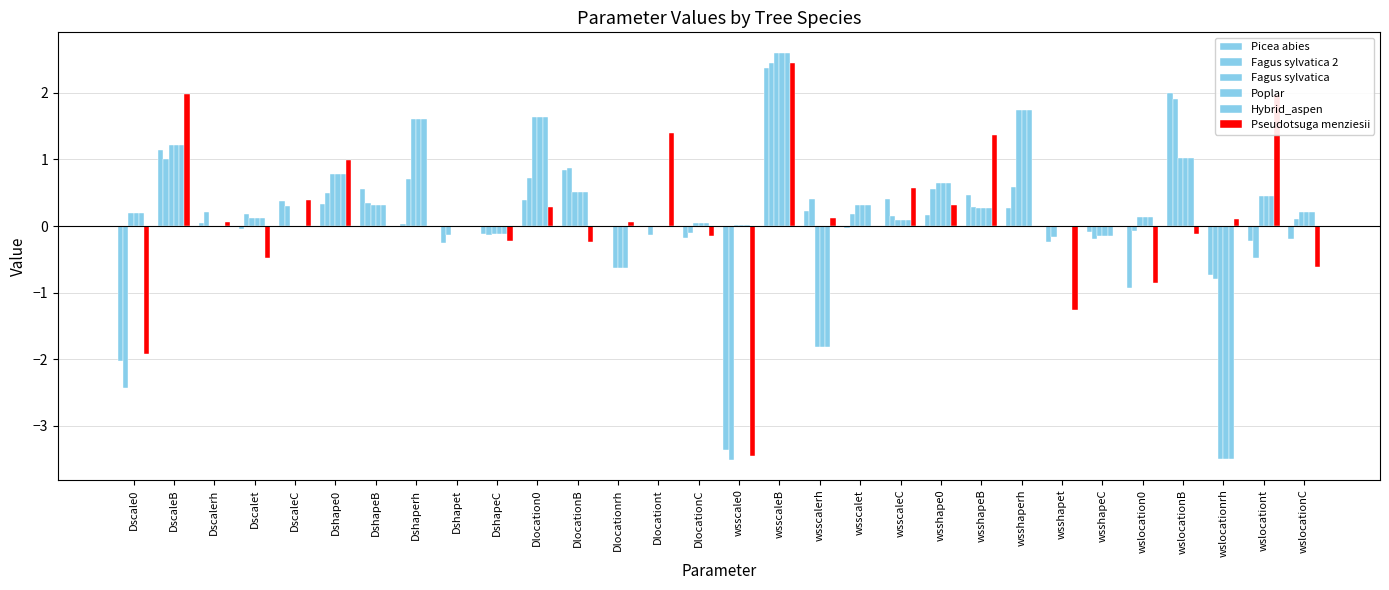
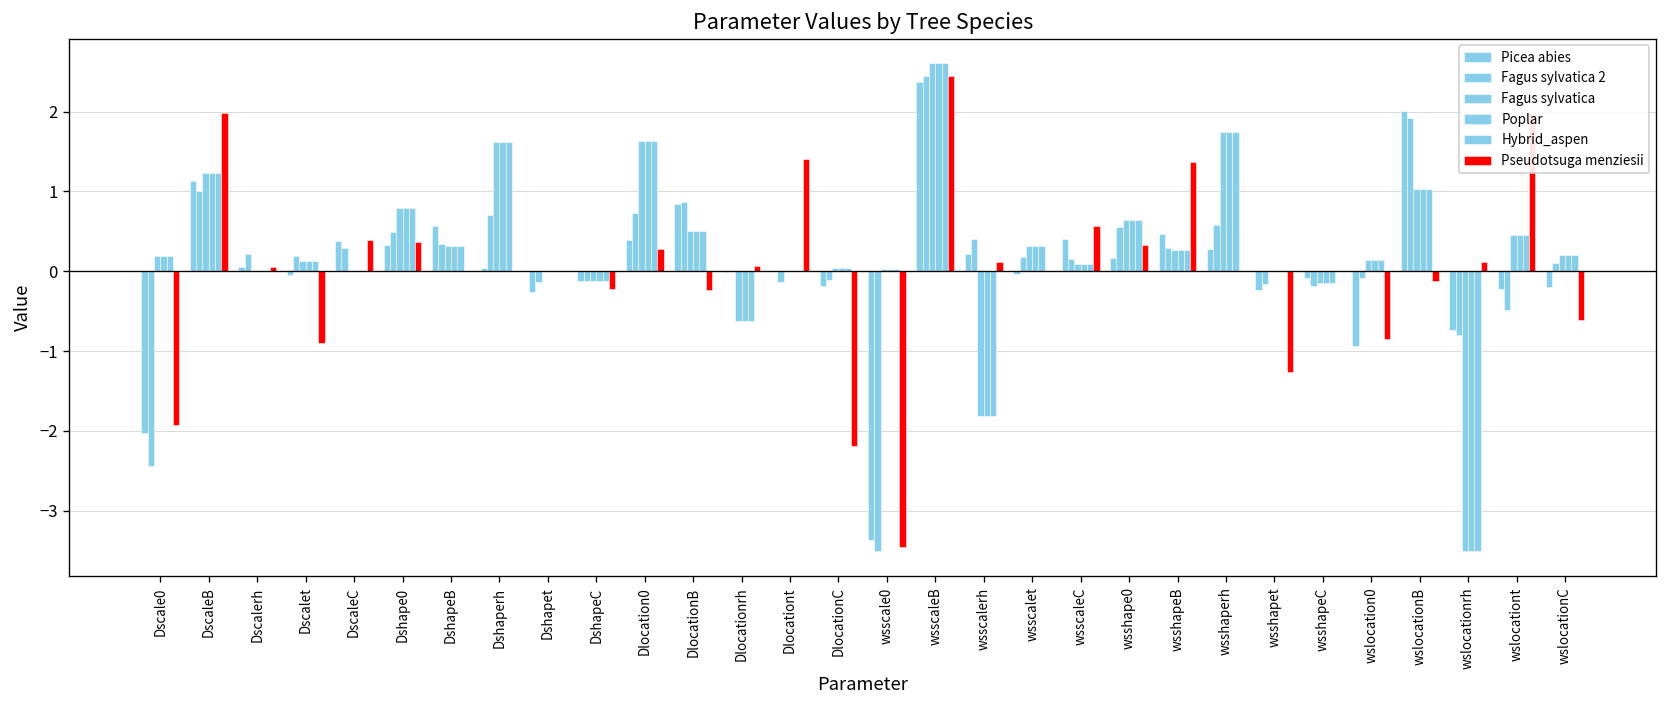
  {
    "Pseudotsuga menziesii": {
      "Dscale0": -1.9,
      "DscaleB": 2.0,
      "Dscalerh": 0.1,
-     "Dscalet": -0.5,
+     "Dscalet": -0.9,
      "DscaleC": 0.4,
-     "Dshape0": 1.0,
+     "Dshape0": 0.4,
      "DshapeB": 0.0,
      "Dshaperh": 0.0,
      "Dshapet": 0.0,
      "DshapeC": -0.2,
      "Dlocation0": 0.3,
      "DlocationB": -0.2,
      "Dlocationrh": 0.1,
      "Dlocationt": 1.4,
-     "DlocationC": -0.2,
+     "DlocationC": -2.2,
      "wsscale0": -3.5,
      "wsscaleB": 2.4,
      "wsscalerh": 0.1,
      "wsscalet": 0.0,
      "wsscaleC": 0.6,
      "wsshape0": 0.3,
      "wsshapeB": 1.4,
      "wsshaperh": 0.0,
      "wsshapet": -1.3,
      "wsshapeC": 0.0,
      "wslocation0": -0.9,
      "wslocationB": -0.1,
      "wslocationrh": 0.1,
      "wslocationC": -0.6
    }
  }
